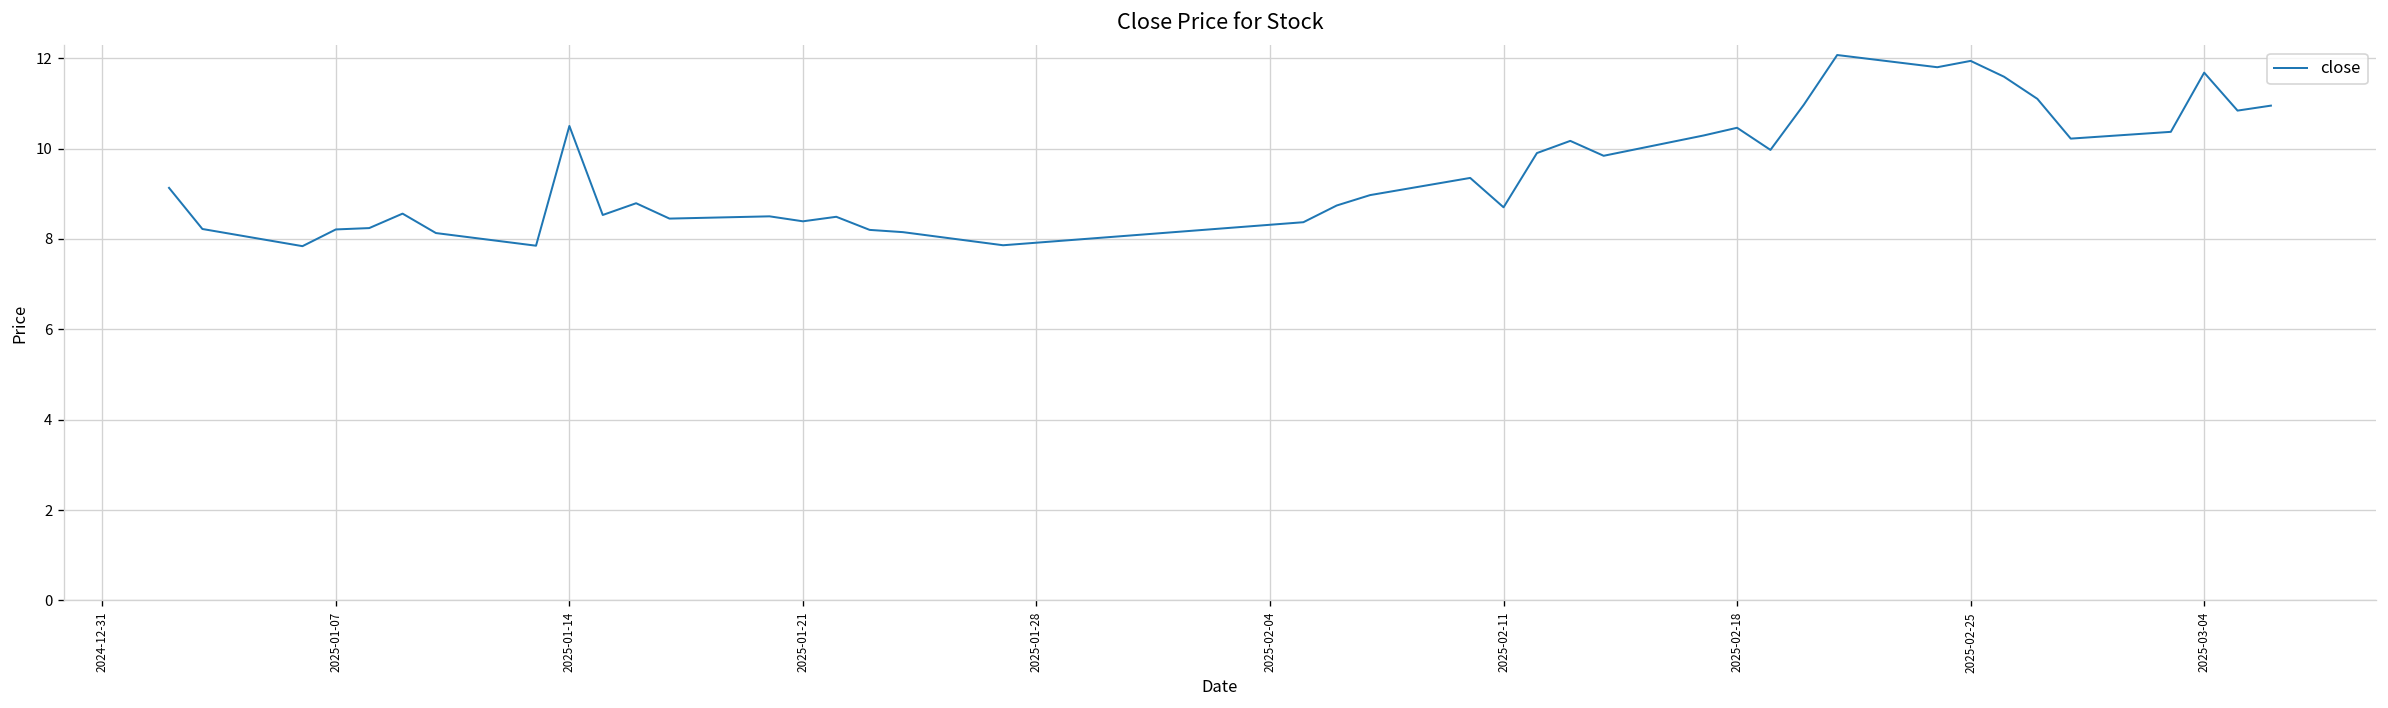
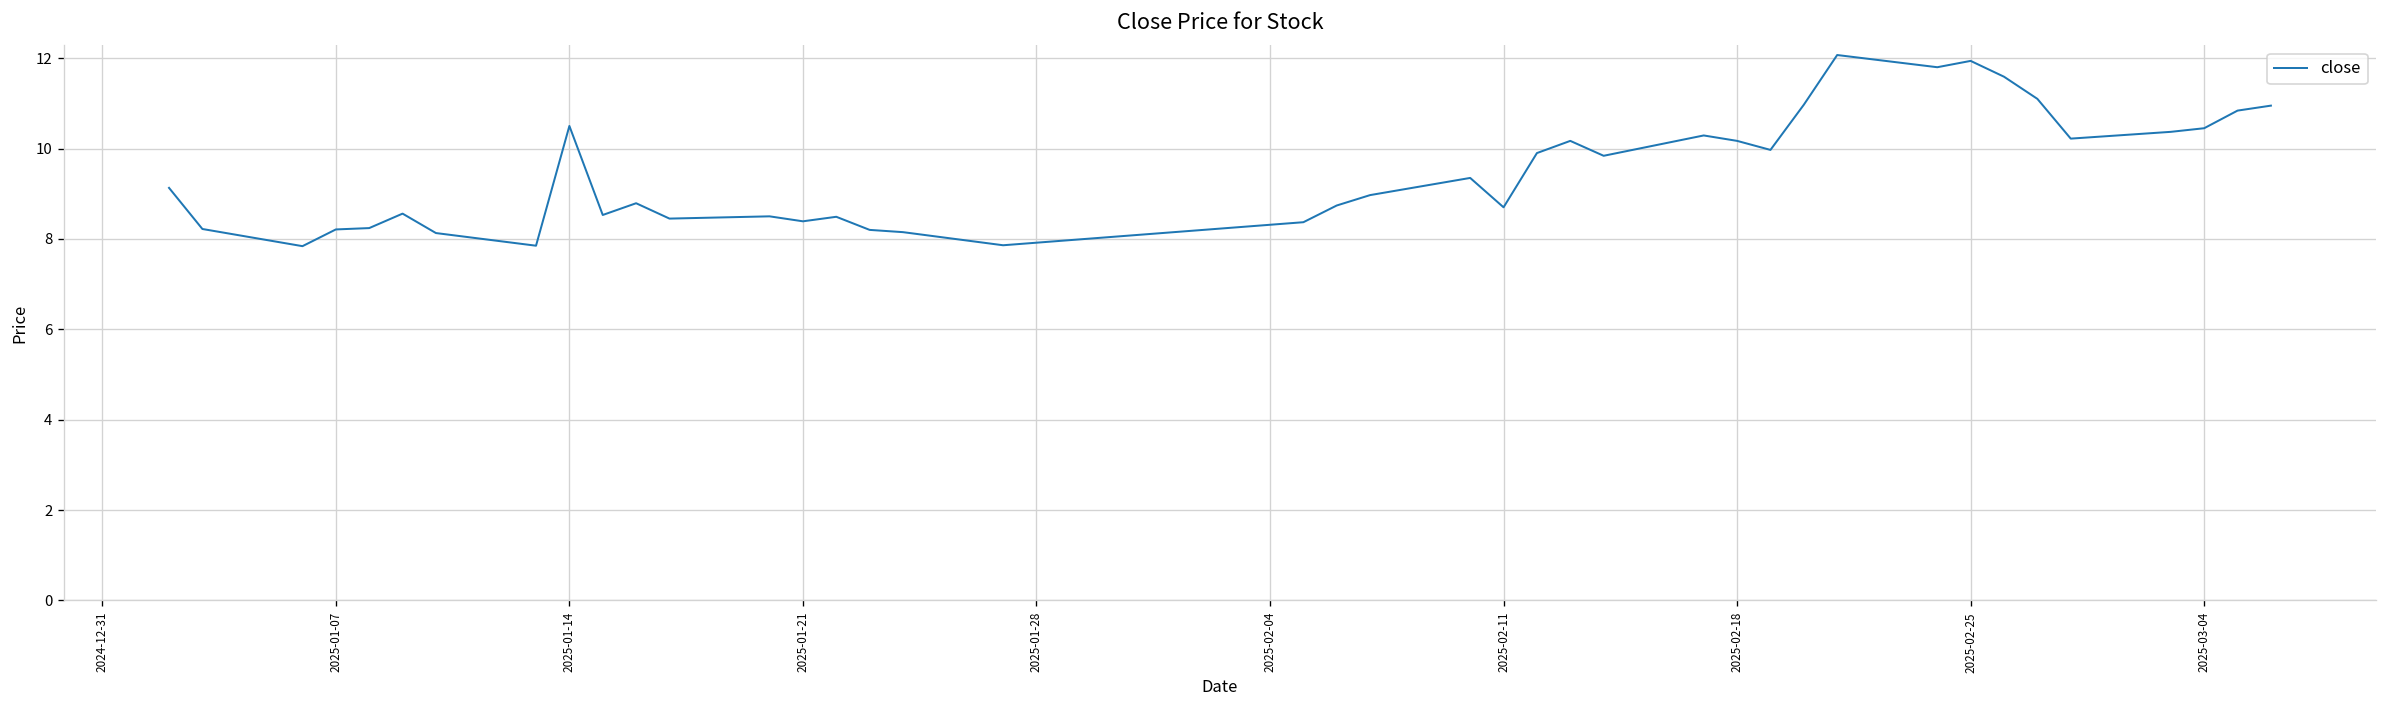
  {
    "2025-01-07": 8.2,
    "2025-01-14": 10.5,
    "2025-01-21": 8.4,
    "2025-02-11": 8.7,
-   "2025-02-18": 10.5,
+   "2025-02-18": 10.2,
    "2025-02-25": 11.9,
-   "2025-03-04": 11.7
+   "2025-03-04": 10.5
  }
